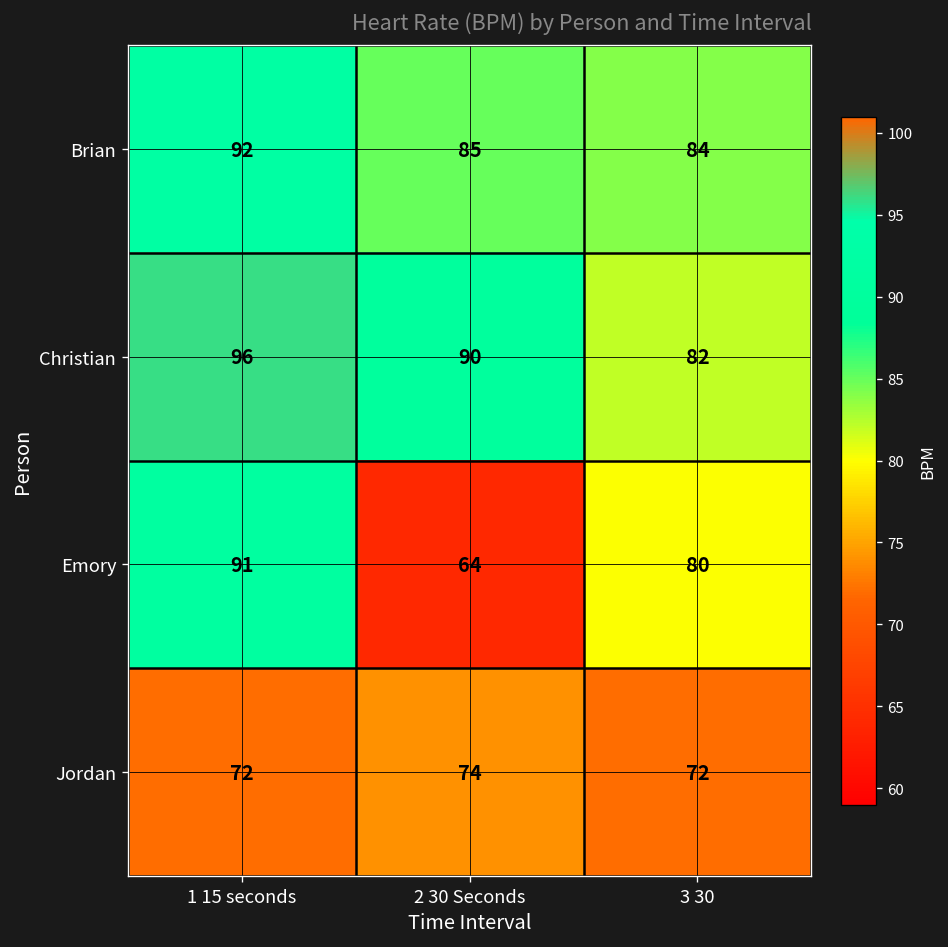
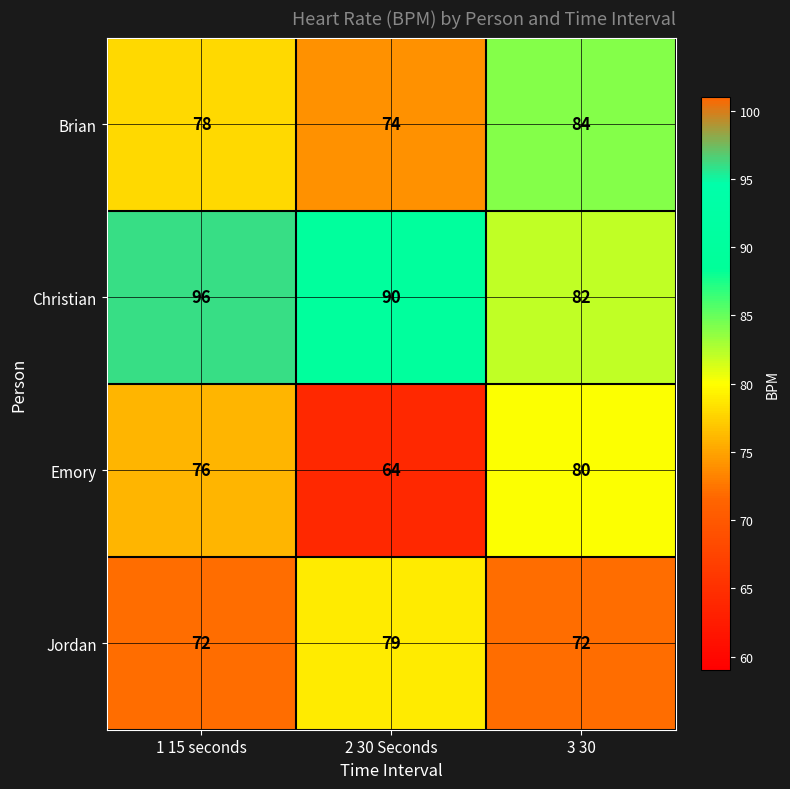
  {
    "Brian": {
-     "1 15 seconds": 92,
-     "2 30 Seconds": 85,
+     "1 15 seconds": 78,
+     "2 30 Seconds": 74,
      "3 30": 84
    },
    "Christian": {
      "1 15 seconds": 96,
      "2 30 Seconds": 90,
      "3 30": 82
    },
    "Emory": {
-     "1 15 seconds": 91,
+     "1 15 seconds": 76,
      "2 30 Seconds": 64,
      "3 30": 80
    },
    "Jordan": {
      "1 15 seconds": 72,
-     "2 30 Seconds": 74,
+     "2 30 Seconds": 79,
      "3 30": 72
    }
  }
